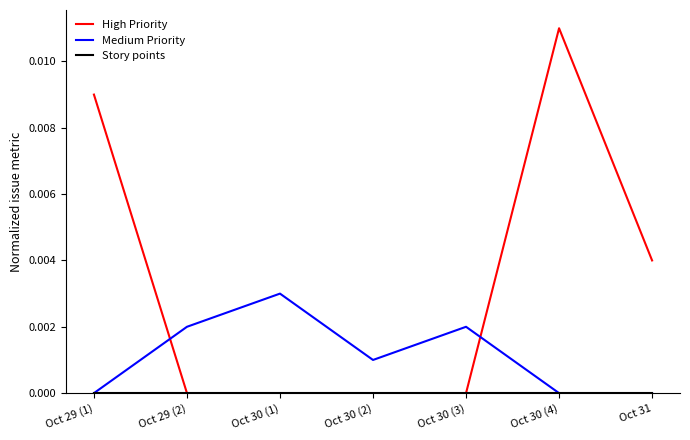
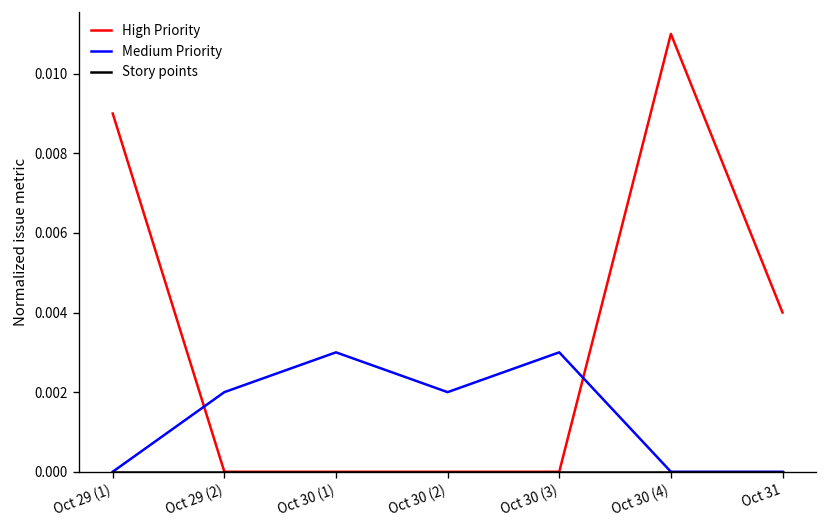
  {
    "High Priority": {
      "Oct 29 (1)": 0.009,
      "Oct 30 (4)": 0.011,
      "Oct 31": 0.004
    },
    "Medium Priority": {
      "Oct 29 (2)": 0.002,
      "Oct 30 (1)": 0.003,
-     "Oct 30 (2)": 0.001,
-     "Oct 30 (3)": 0.002
+     "Oct 30 (2)": 0.002,
+     "Oct 30 (3)": 0.003
    }
  }
